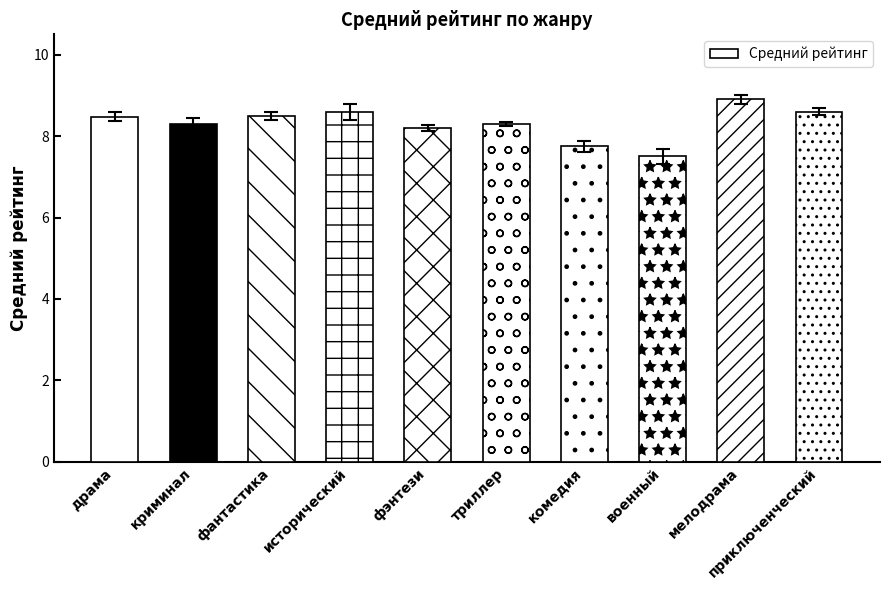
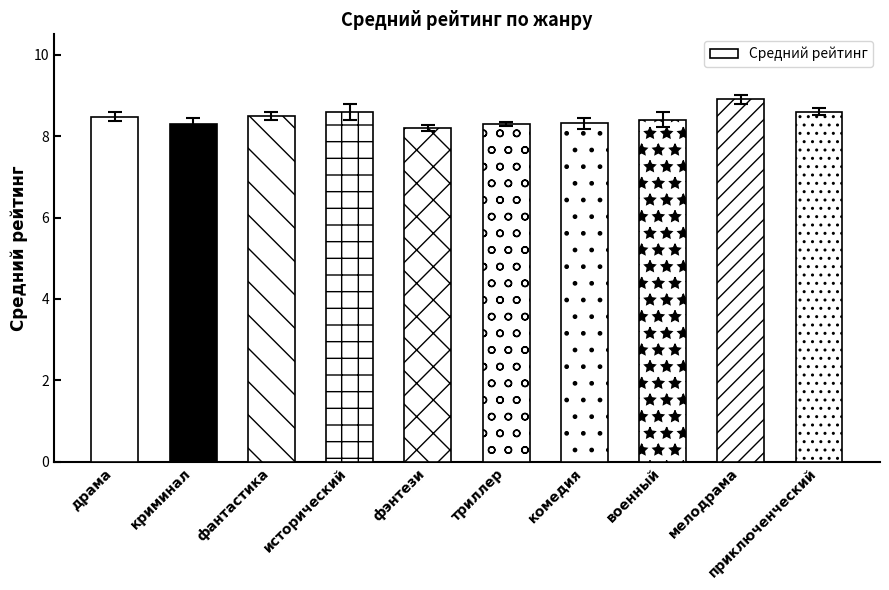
  {
    "Средний рейтинг": {
      "драма": 8.5,
      "криминал": 8.3,
      "фантастика": 8.5,
      "исторический": 8.6,
      "фэнтези": 8.2,
      "триллер": 8.3,
-     "комедия": 7.8,
-     "военный": 7.5,
+     "комедия": 8.3,
+     "военный": 8.4,
      "мелодрама": 8.9,
      "приключенческий": 8.6
    }
  }
